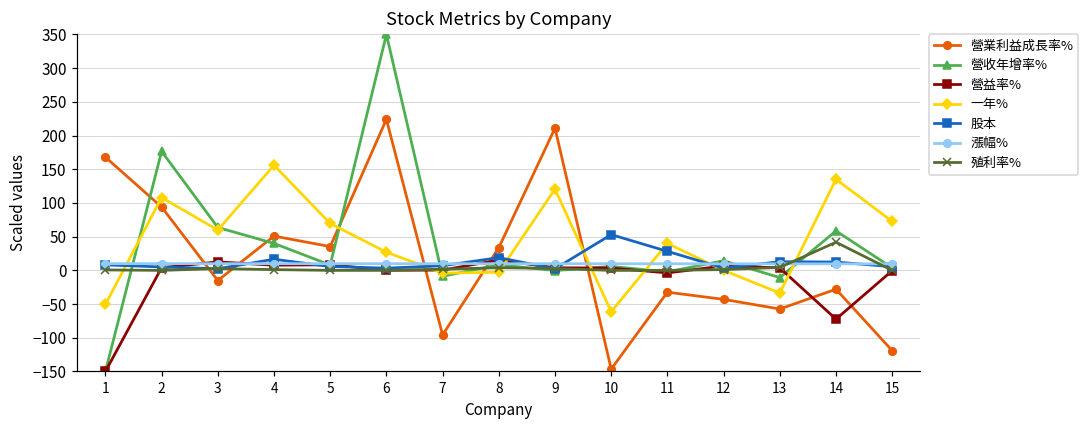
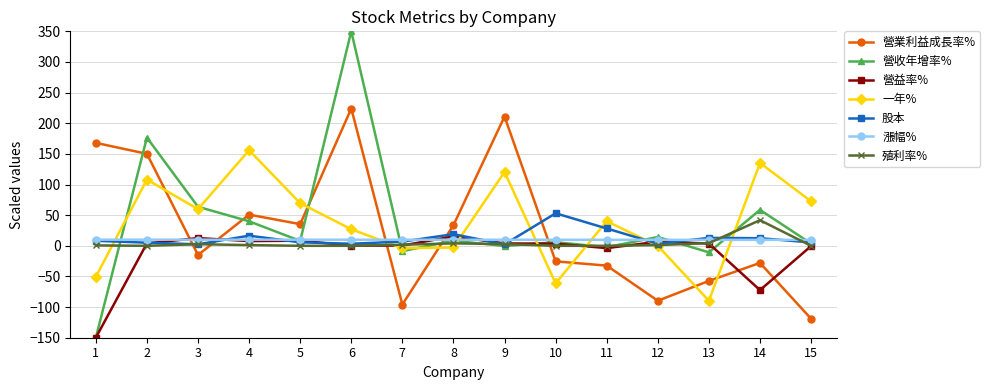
  {
    "營業利益成長率%": {
      "1": 170,
-     "2": 90,
+     "2": 150,
      "3": -20,
      "4": 50,
      "5": 40,
      "6": 220,
      "7": -100,
      "8": 30,
      "9": 210,
-     "10": -150,
+     "10": -30,
      "11": -30,
-     "12": -40,
+     "12": -90,
      "13": -60,
      "14": -30,
      "15": -120
    },
    "營收年增率%": {
      "2": 180,
      "4": 40,
      "6": 350,
      "7": -10,
      "12": 10,
      "13": -10,
      "14": 60
    },
    "營益率%": {
      "14": -70
    },
    "一年%": {
      "1": -50,
      "2": 110,
      "4": 160,
      "5": 70,
      "6": 30,
      "7": 0,
      "8": 0,
      "9": 120,
      "10": -60,
      "11": 40,
-     "13": -30,
+     "13": -90,
      "14": 140,
      "15": 70
    },
    "股本": {
      "4": 20,
      "10": 50,
      "11": 30
    },
    "漲幅%": {
      "2": 10,
      "6": 10,
      "9": 10,
      "11": 10,
      "15": 10
    },
    "殖利率%": {
      "1": 0,
      "4": 0,
      "5": 0,
      "8": 0,
      "14": 40
    }
  }
